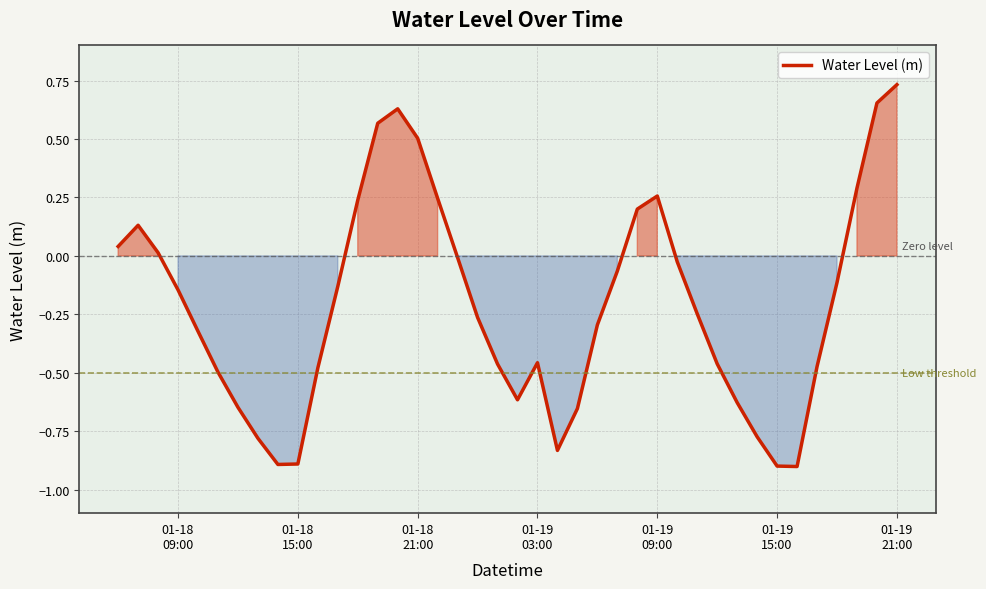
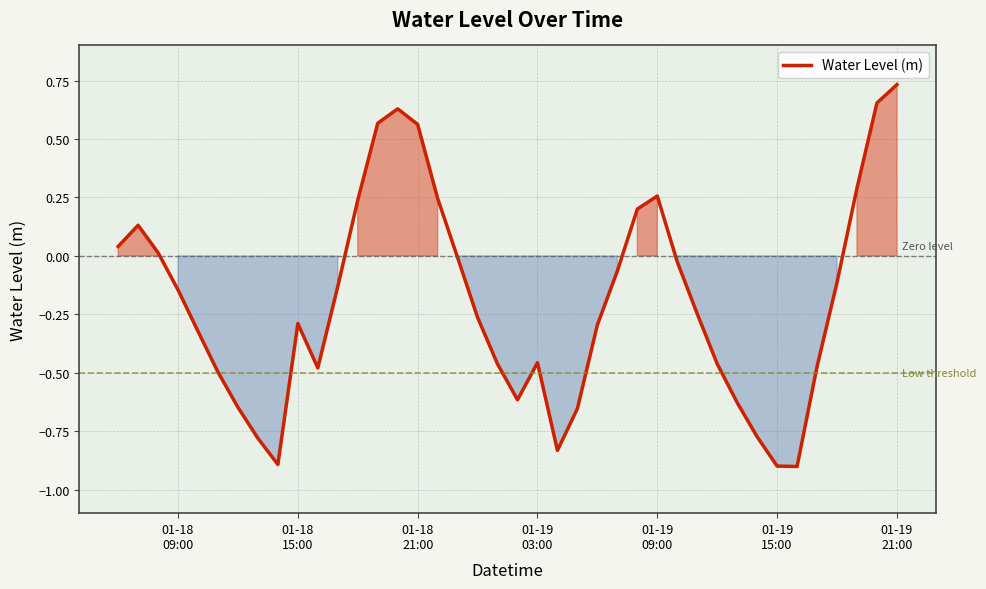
  {
    "01-18 09:00": -0.15,
-   "01-18 15:00": -0.89,
-   "01-18 21:00": 0.50,
+   "01-18 15:00": -0.29,
+   "01-18 21:00": 0.56,
    "01-19 03:00": -0.46,
    "01-19 09:00": 0.26,
    "01-19 15:00": -0.90,
    "01-19 21:00": 0.73
  }
